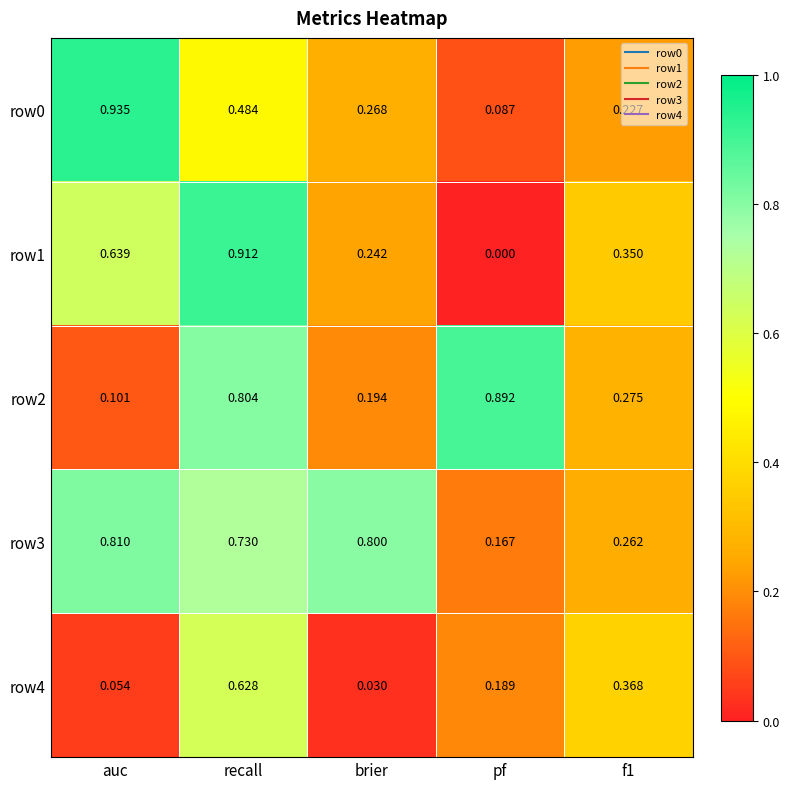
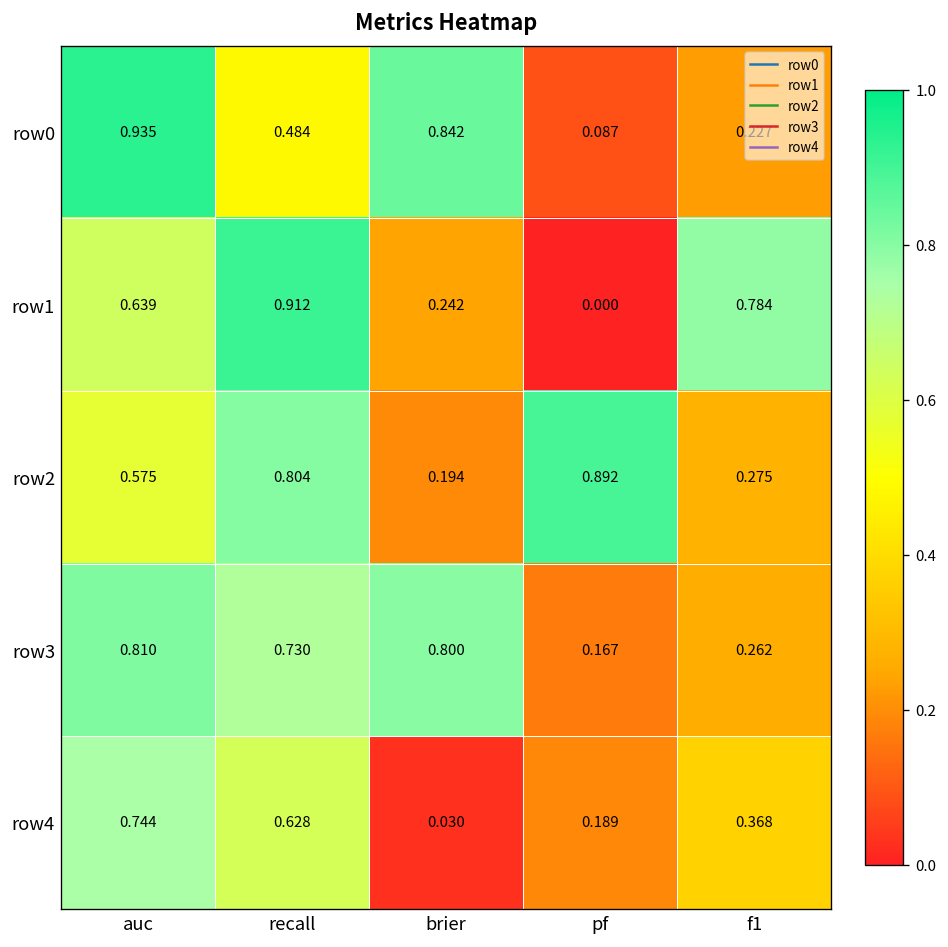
  {
    "row0": {
-     "brier": 0.268
+     "brier": 0.842
    },
    "row1": {
-     "f1": 0.350
+     "f1": 0.784
    },
    "row2": {
-     "auc": 0.101
+     "auc": 0.575
    },
    "row4": {
-     "auc": 0.054
+     "auc": 0.744
    }
  }
